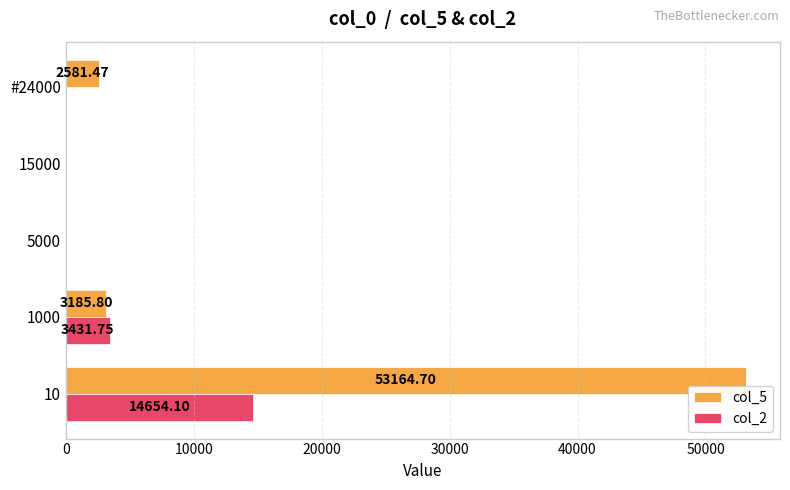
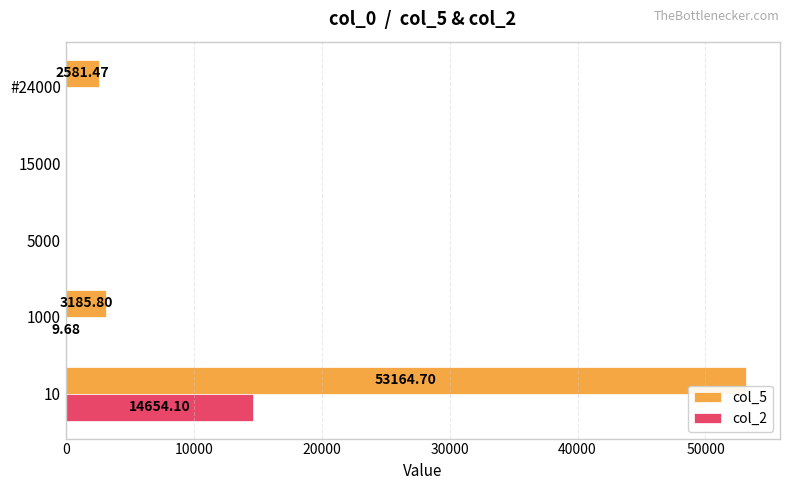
  {
    "col_5": {
      "#24000": 2581.47,
      "1000": 3185.80,
      "10": 53164.70
    },
    "col_2": {
-     "1000": 3431.75,
+     "1000": 9.68,
      "10": 14654.10
    }
  }
